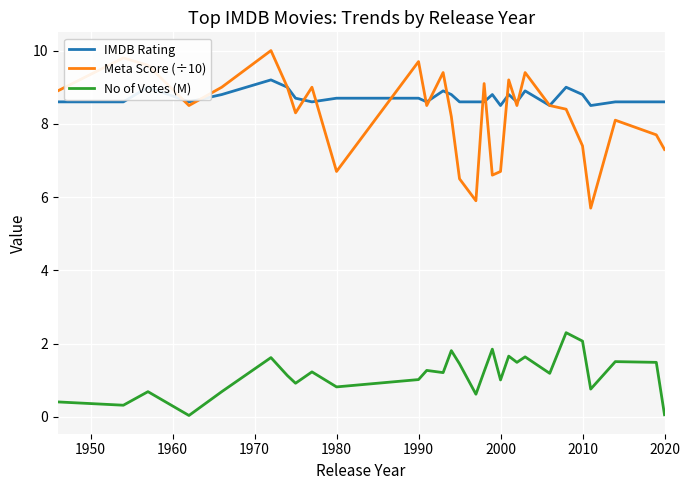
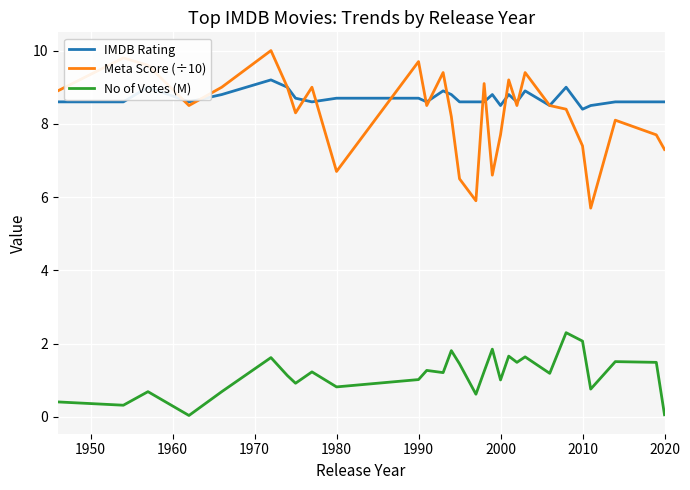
  {
    "IMDB Rating": {
      "1980": 8.7,
      "1990": 8.7,
      "2000": 8.5,
-     "2010": 8.8,
+     "2010": 8.4,
      "2020": 8.6
    },
    "Meta Score (÷10)": {
      "1980": 6.7,
      "1990": 9.7,
-     "2000": 6.7,
+     "2000": 7.7,
      "2010": 7.4,
      "2020": 7.3
    },
    "No of Votes (M)": {
      "1980": 0.8,
      "1990": 1.0,
      "2000": 1.0,
      "2010": 2.1,
      "2020": 0.1
    }
  }
